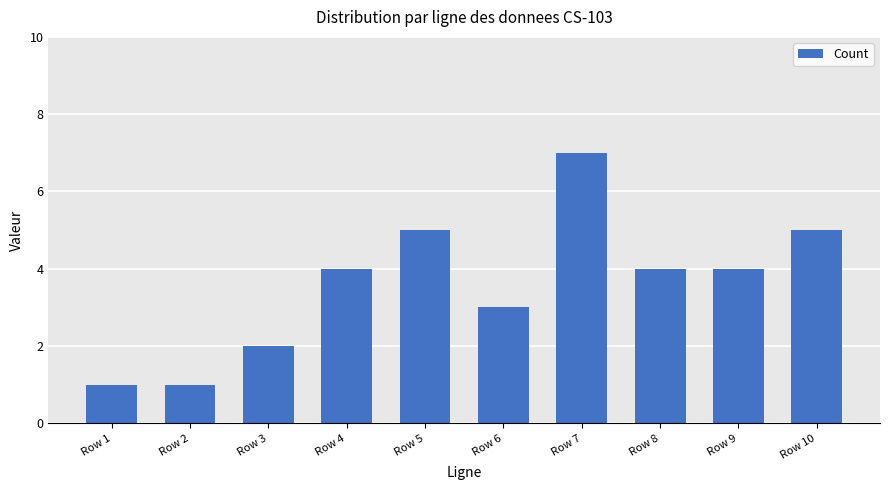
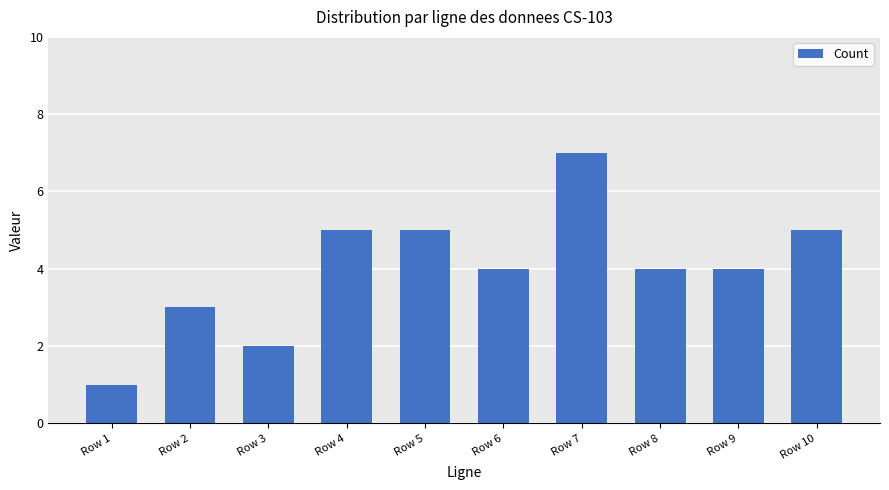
  {
    "Row 1": 1,
-   "Row 2": 1,
+   "Row 2": 3,
    "Row 3": 2,
-   "Row 4": 4,
+   "Row 4": 5,
    "Row 5": 5,
-   "Row 6": 3,
+   "Row 6": 4,
    "Row 7": 7,
    "Row 8": 4,
    "Row 9": 4,
    "Row 10": 5
  }
